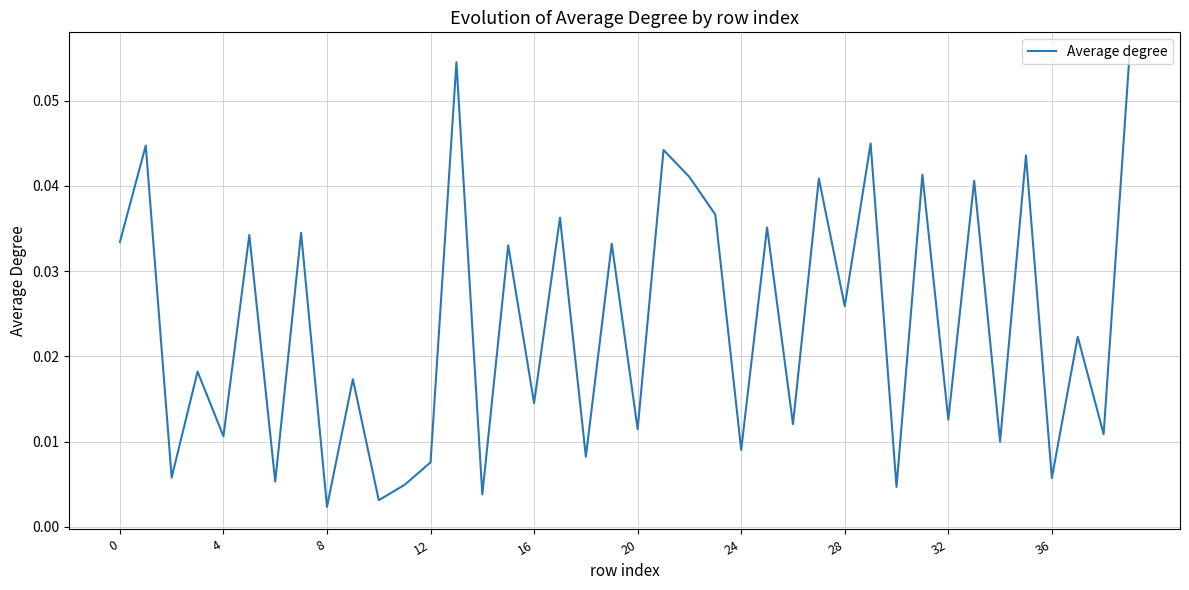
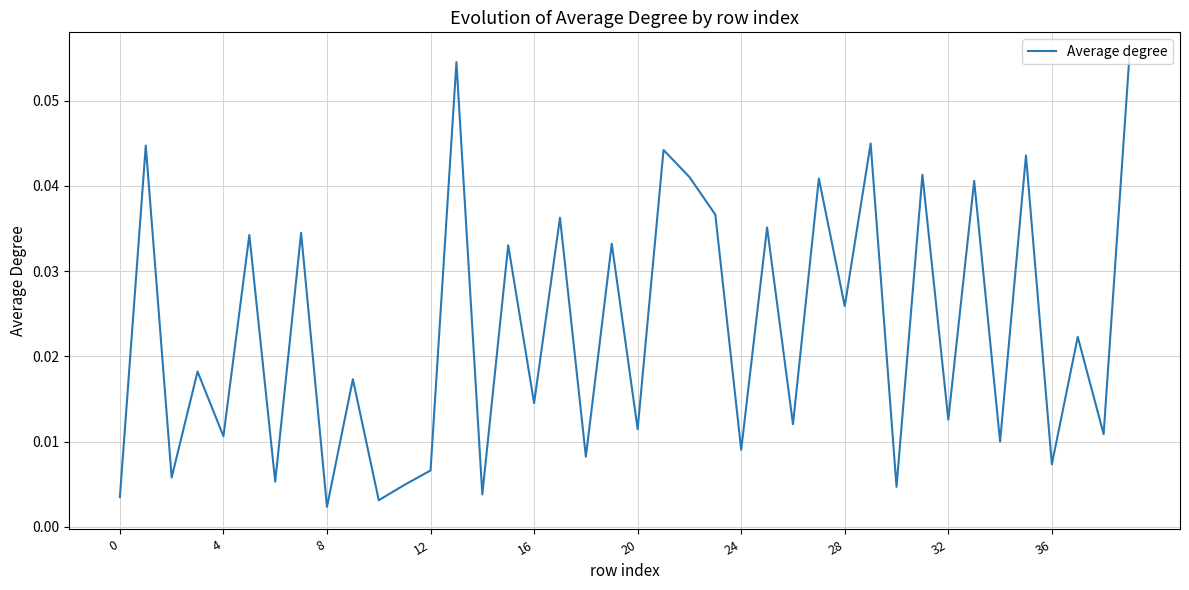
  {
-   "0": 0.033,
+   "0": 0.003,
    "4": 0.011,
    "8": 0.002,
-   "12": 0.008,
+   "12": 0.007,
    "16": 0.015,
    "20": 0.011,
    "24": 0.009,
    "28": 0.026,
    "32": 0.013,
-   "36": 0.006
+   "36": 0.007
  }
